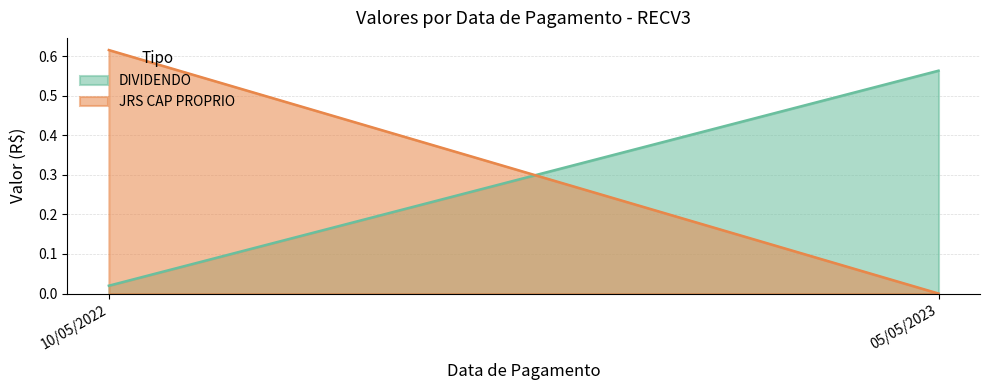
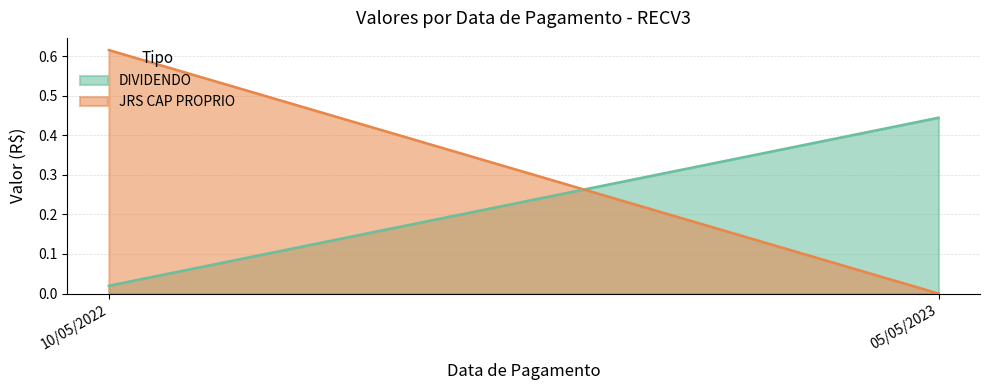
  {
    "DIVIDENDO": {
      "10/05/2022": 0.02,
-     "05/05/2023": 0.56
+     "05/05/2023": 0.44
    },
    "JRS CAP PROPRIO": {
      "10/05/2022": 0.62,
      "05/05/2023": 0.00
    }
  }
